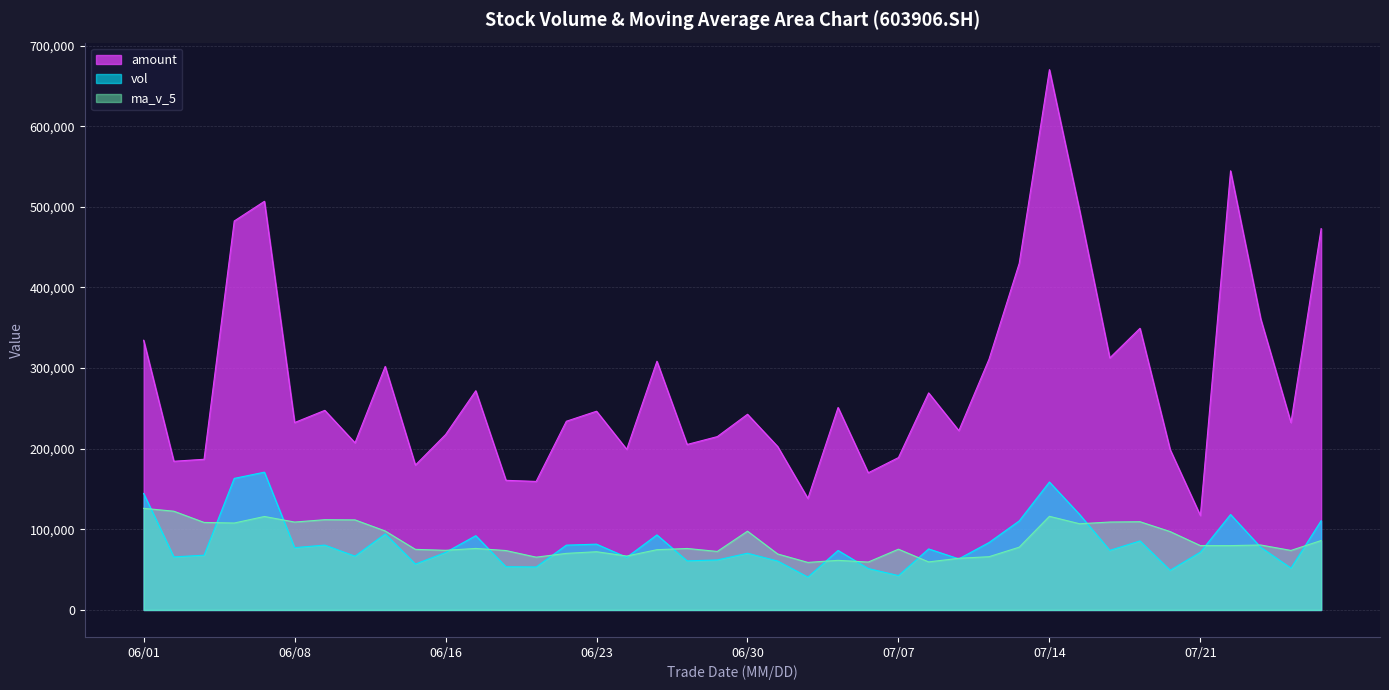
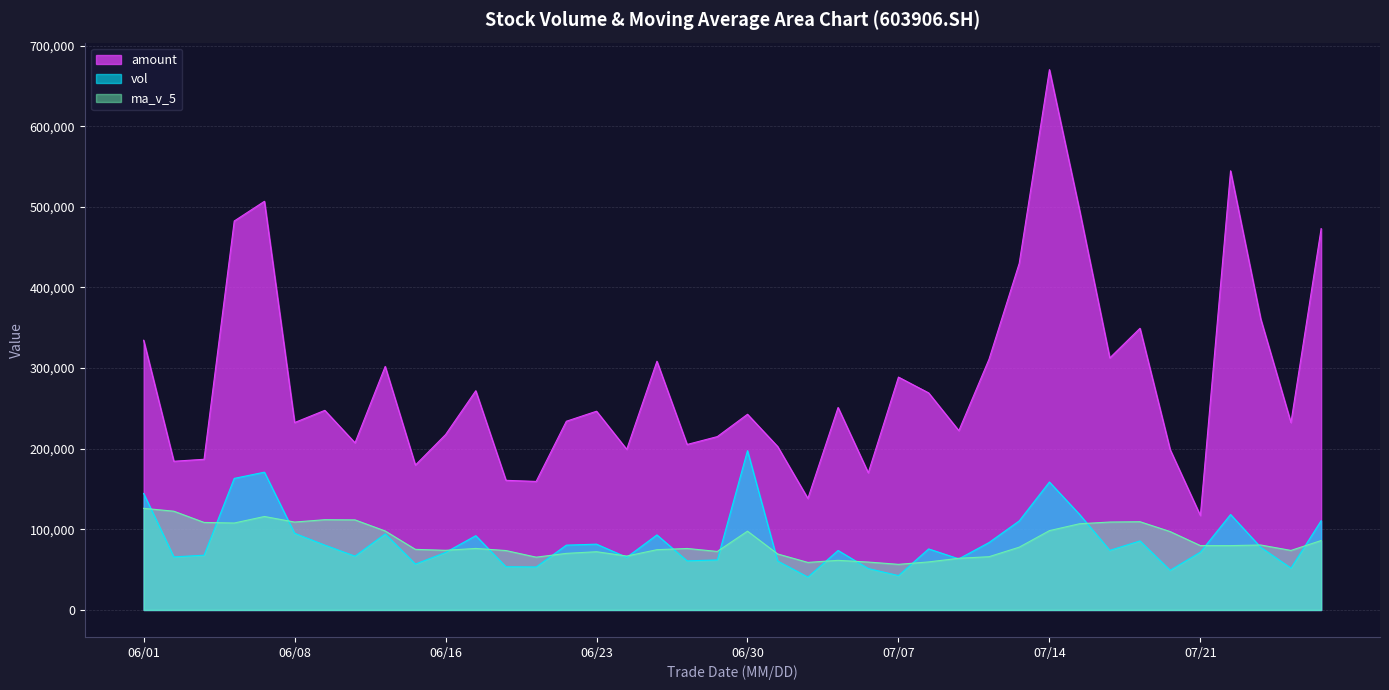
  {
    "amount": {
      "06/01": "330,000",
      "06/08": "230,000",
      "06/16": "220,000",
      "06/23": "250,000",
      "06/30": "240,000",
-     "07/07": "190,000",
+     "07/07": "290,000",
      "07/14": "670,000",
      "07/21": "120,000"
    },
    "vol": {
      "06/01": "140,000",
-     "06/08": "80,000",
+     "06/08": "100,000",
      "06/23": "80,000",
-     "06/30": "70,000",
+     "06/30": "200,000",
      "07/07": "40,000",
      "07/14": "160,000",
      "07/21": "70,000"
    },
    "ma_v_5": {
      "06/01": "130,000",
      "06/08": "110,000",
      "06/23": "70,000",
      "06/30": "100,000",
-     "07/07": "80,000",
-     "07/14": "120,000",
+     "07/07": "60,000",
+     "07/14": "100,000",
      "07/21": "80,000"
    }
  }
